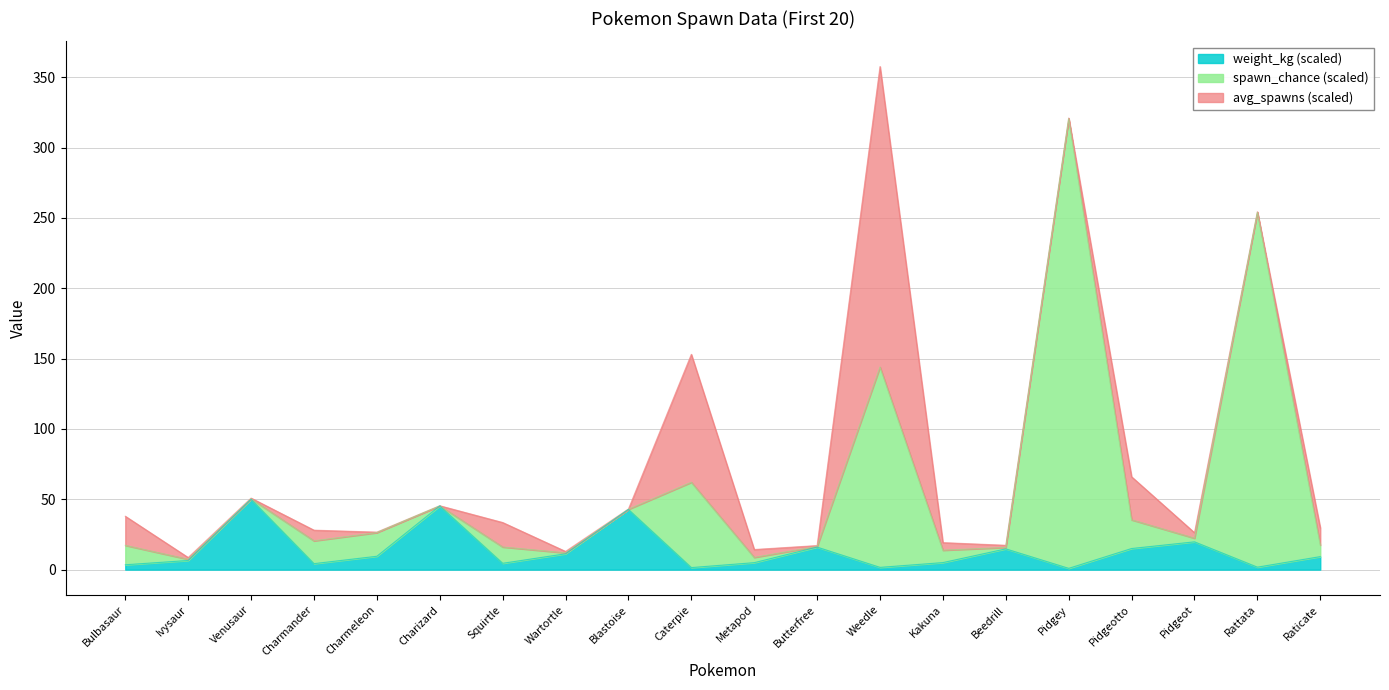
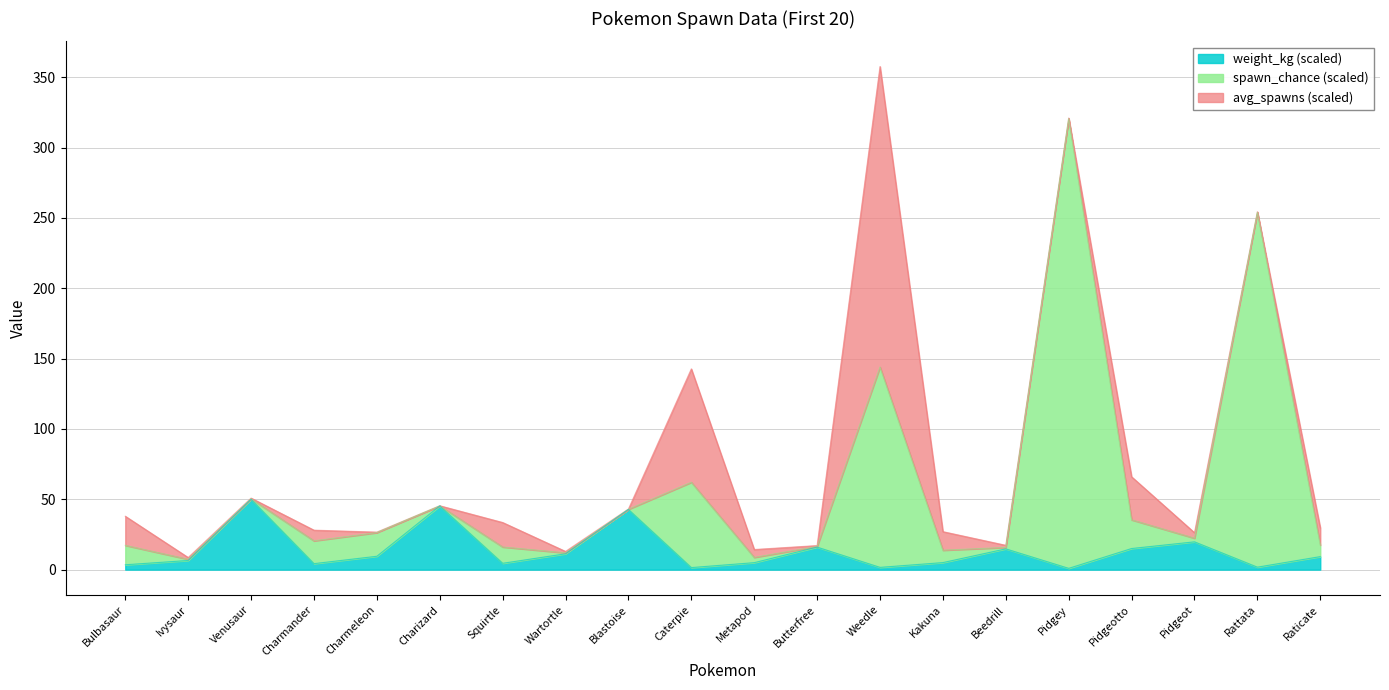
  {
    "weight_kg (scaled)": {
      "Bulbasaur": 3,
      "Charmander": 4,
      "Charmeleon": 10,
      "Squirtle": 5,
      "Caterpie": 1,
      "Metapod": 5,
      "Weedle": 2,
      "Kakuna": 5,
      "Pidgey": 1,
      "Pidgeotto": 15,
      "Pidgeot": 20,
      "Rattata": 2,
      "Raticate": 9
    },
    "spawn_chance (scaled)": {
      "Bulbasaur": 14,
      "Charmander": 16,
      "Squirtle": 12,
      "Caterpie": 61,
      "Metapod": 4,
      "Weedle": 142,
      "Kakuna": 9,
      "Pidgeotto": 20,
      "Pidgeot": 3,
      "Raticate": 8
    },
    "avg_spawns (scaled)": {
      "Bulbasaur": 21,
      "Charmander": 8,
      "Squirtle": 17,
-     "Caterpie": 91,
+     "Caterpie": 81,
      "Metapod": 6,
      "Weedle": 214,
-     "Kakuna": 5,
+     "Kakuna": 13,
      "Pidgeotto": 31,
      "Pidgeot": 4,
      "Raticate": 12
    }
  }
